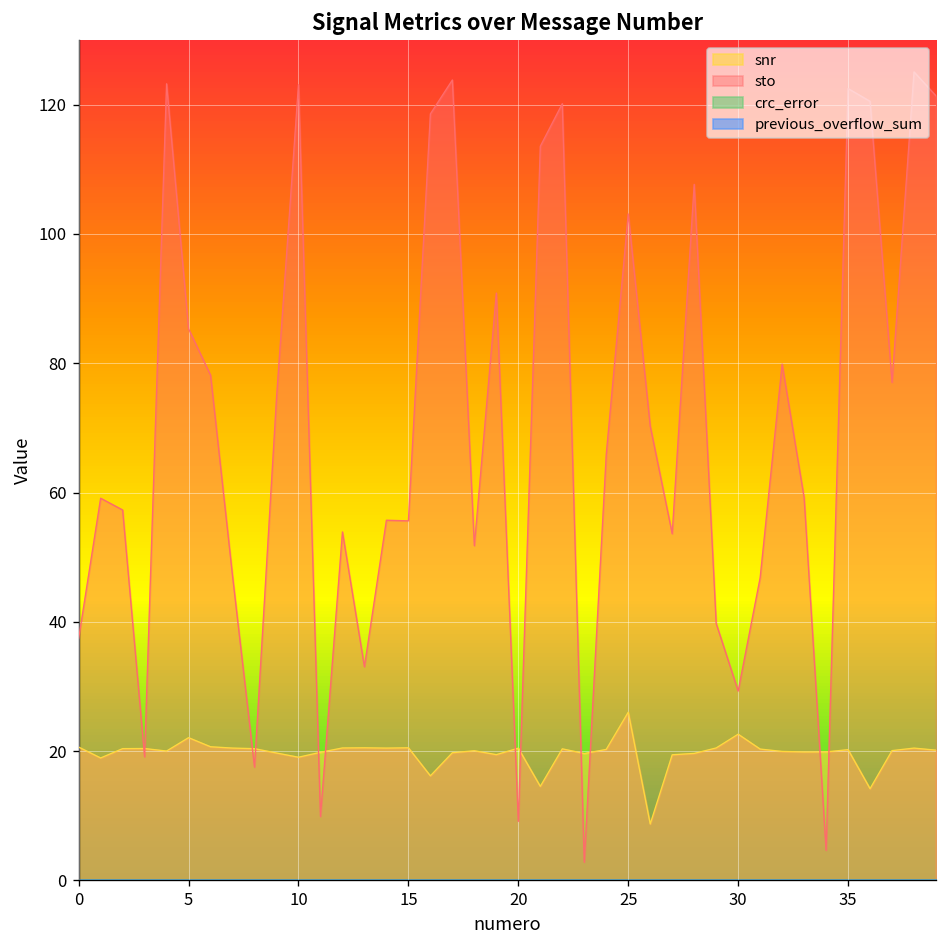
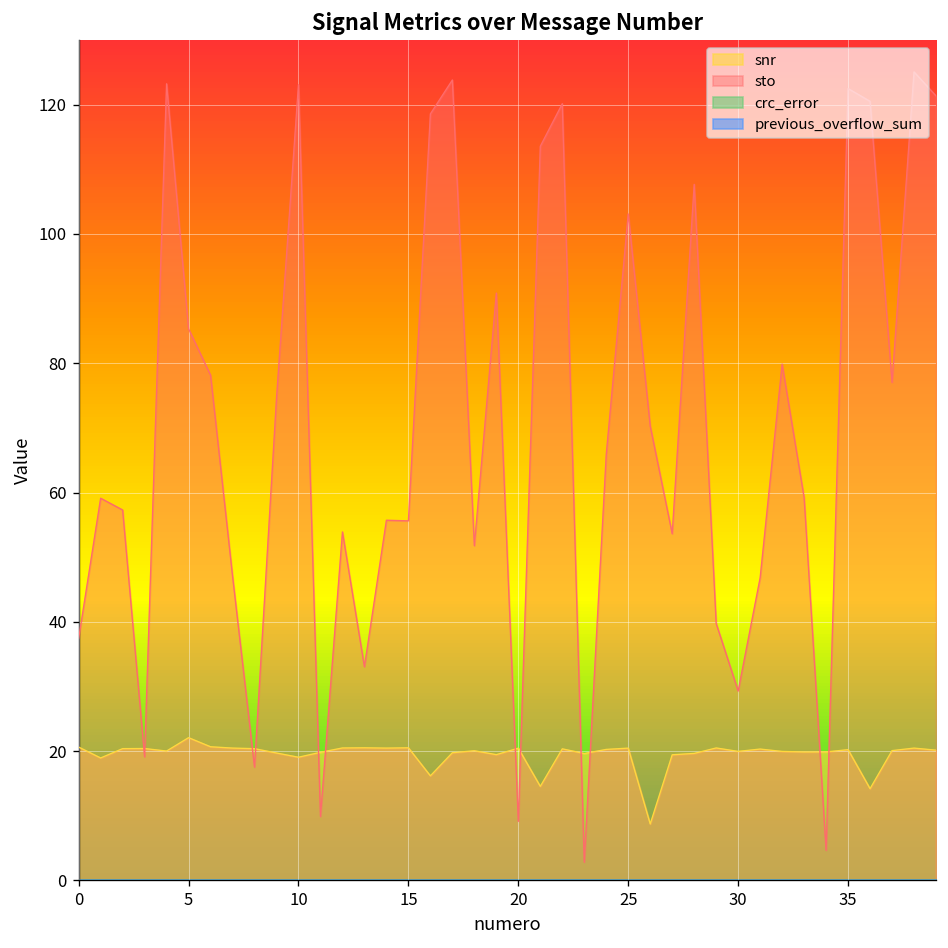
  {
    "snr": {
      "0": 21,
      "5": 22,
      "10": 19,
      "15": 21,
      "20": 20,
-     "25": 26,
-     "30": 23,
+     "25": 20,
+     "30": 20,
      "35": 20
    },
    "sto": {
      "0": 37,
      "5": 85,
      "10": 123,
      "15": 56,
      "20": 9,
      "25": 103,
      "30": 29
    },
    "previous_overflow_sum": {
      "0": 0,
      "5": 0,
      "10": 0,
      "15": 0,
      "20": 0,
      "25": 0,
      "30": 0,
      "35": 0
    }
  }
